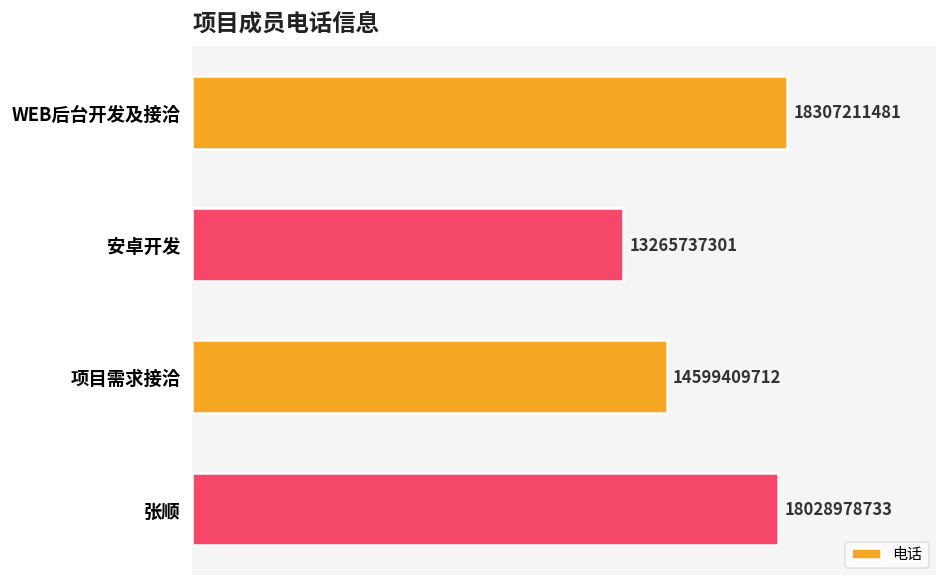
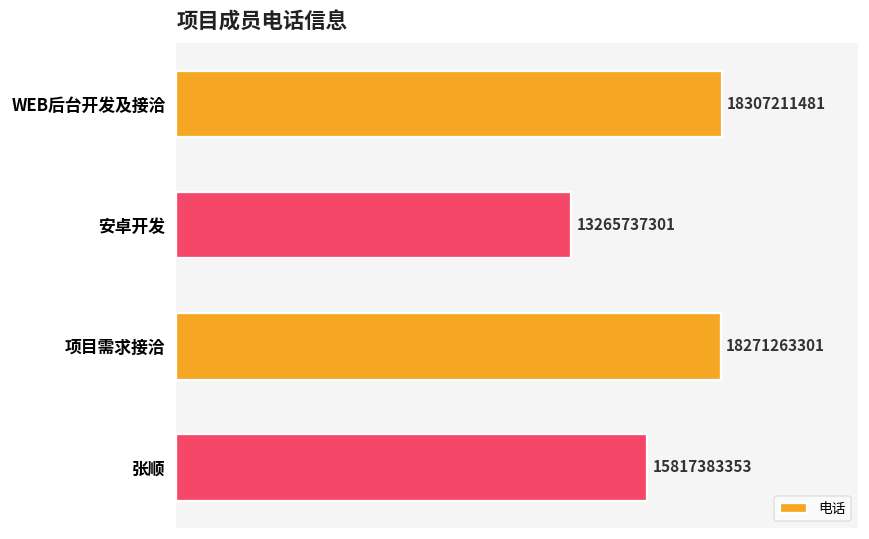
  {
-   "项目需求接洽": 14599409712,
-   "张顺": 18028978733
+   "项目需求接洽": 18271263301,
+   "张顺": 15817383353
  }
